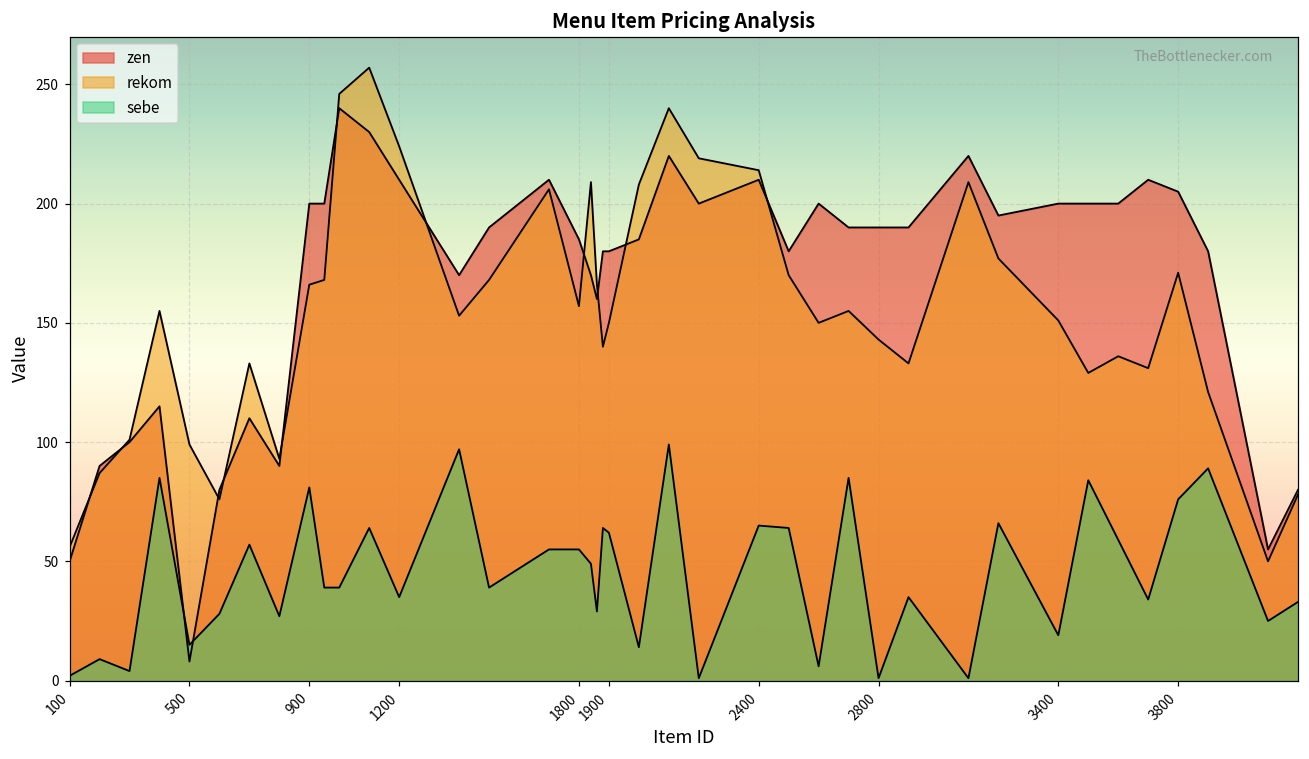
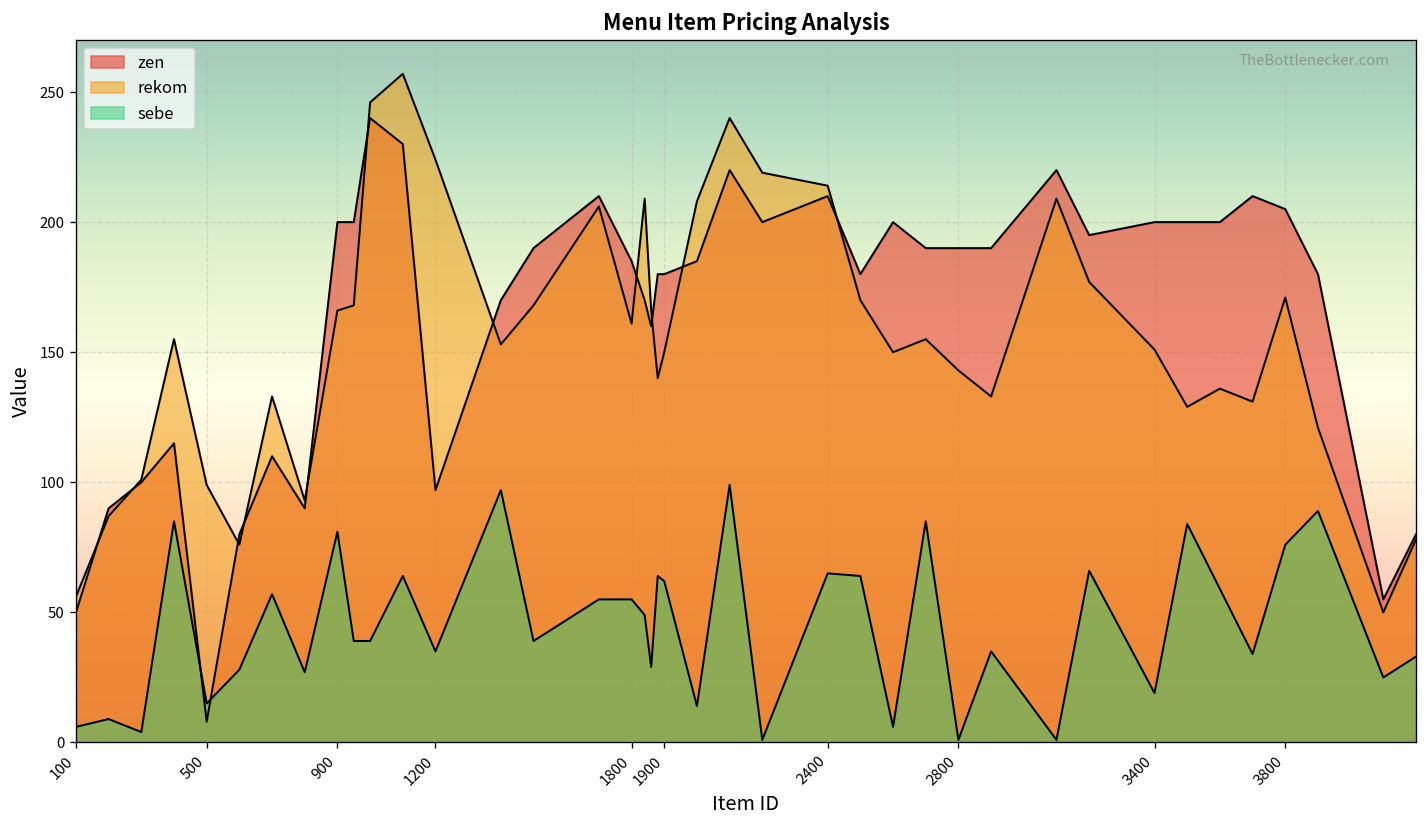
  {
    "zen": {
      "100": 50,
      "500": 8,
      "900": 200,
-     "1200": 210,
+     "1200": 97,
      "1800": 185,
      "1900": 180,
      "2400": 210,
      "2800": 190,
      "3400": 200,
      "3800": 205
    },
    "rekom": {
      "100": 56,
      "500": 99,
      "900": 166,
      "1200": 224,
-     "1800": 157,
+     "1800": 161,
      "1900": 150,
      "2400": 214,
      "2800": 143,
      "3400": 151,
      "3800": 171
    },
    "sebe": {
-     "100": 2,
+     "100": 6,
      "500": 15,
      "900": 81,
      "1200": 35,
      "1800": 55,
      "1900": 62,
      "2400": 65,
      "2800": 1,
      "3400": 19,
      "3800": 76
    }
  }
